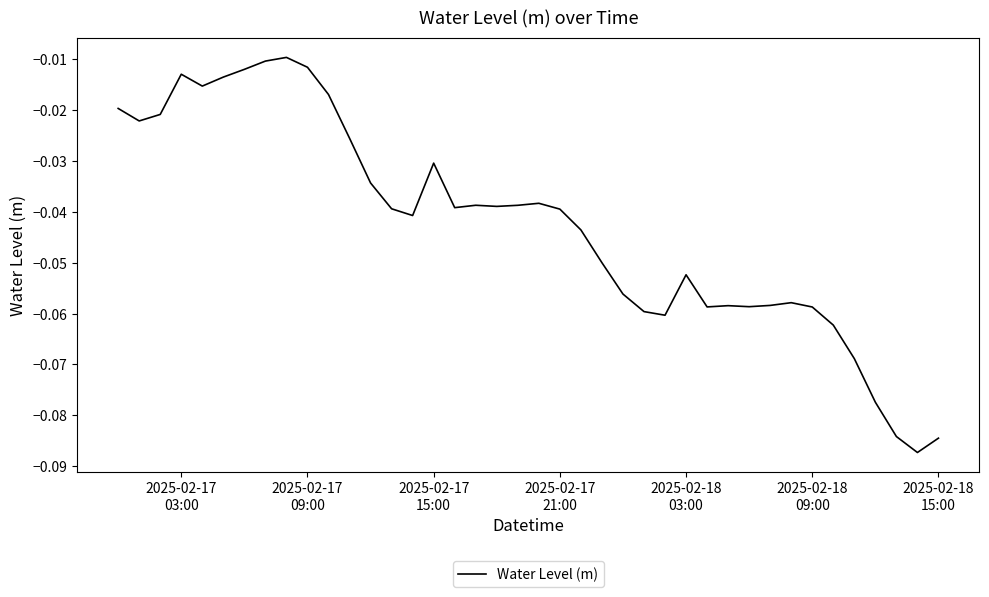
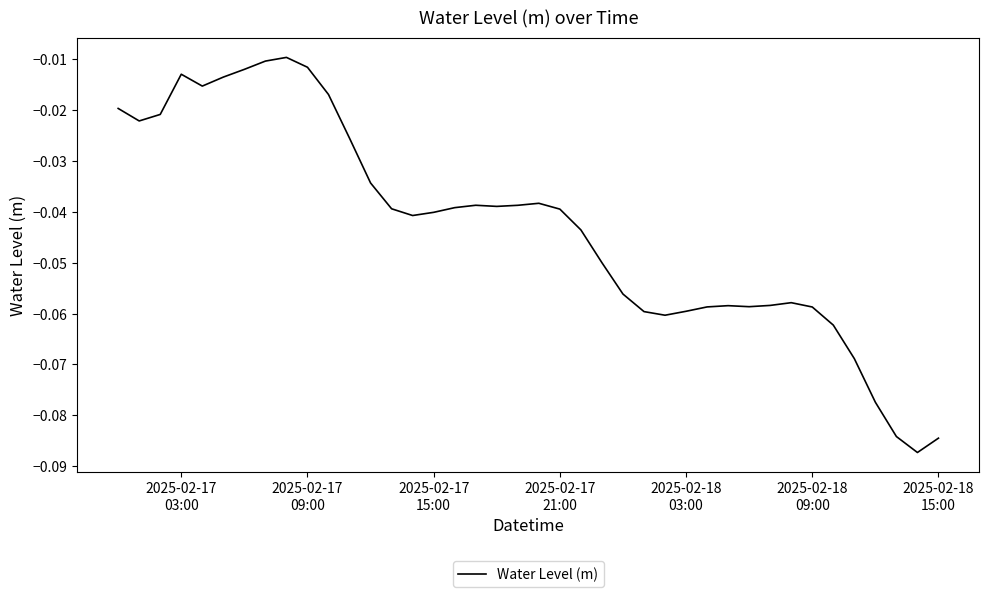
  {
    "2025-02-17 03:00": -0.013,
    "2025-02-17 09:00": -0.012,
-   "2025-02-17 15:00": -0.030,
+   "2025-02-17 15:00": -0.040,
    "2025-02-17 21:00": -0.039,
-   "2025-02-18 03:00": -0.052,
+   "2025-02-18 03:00": -0.060,
    "2025-02-18 09:00": -0.059,
    "2025-02-18 15:00": -0.085
  }
